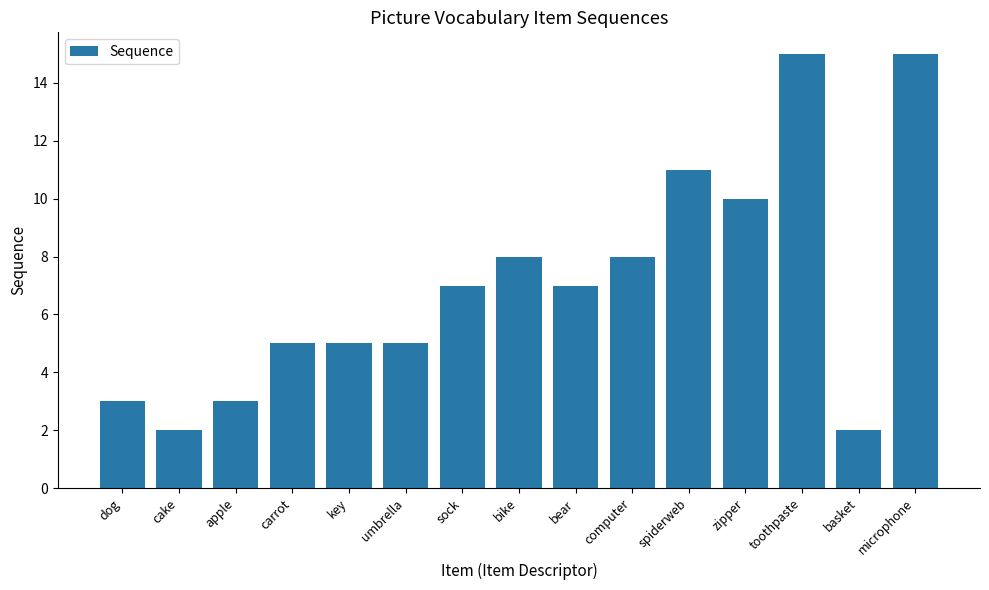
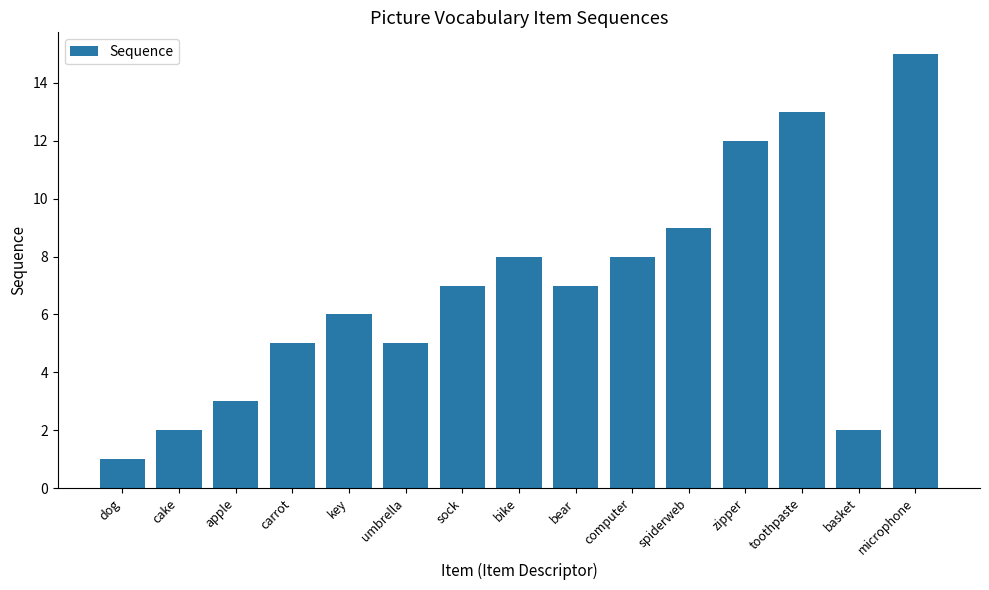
  {
-   "dog": 3,
+   "dog": 1,
    "cake": 2,
    "apple": 3,
    "carrot": 5,
-   "key": 5,
+   "key": 6,
    "umbrella": 5,
    "sock": 7,
    "bike": 8,
    "bear": 7,
    "computer": 8,
-   "spiderweb": 11,
-   "zipper": 10,
-   "toothpaste": 15,
+   "spiderweb": 9,
+   "zipper": 12,
+   "toothpaste": 13,
    "basket": 2,
    "microphone": 15
  }
